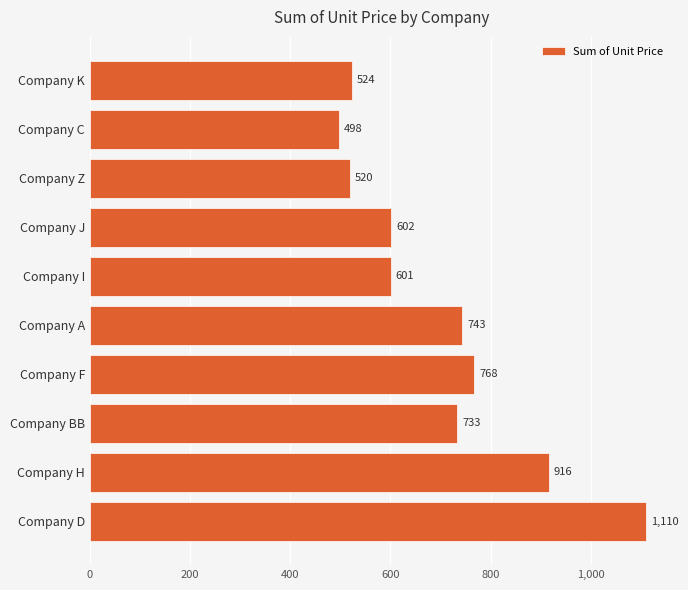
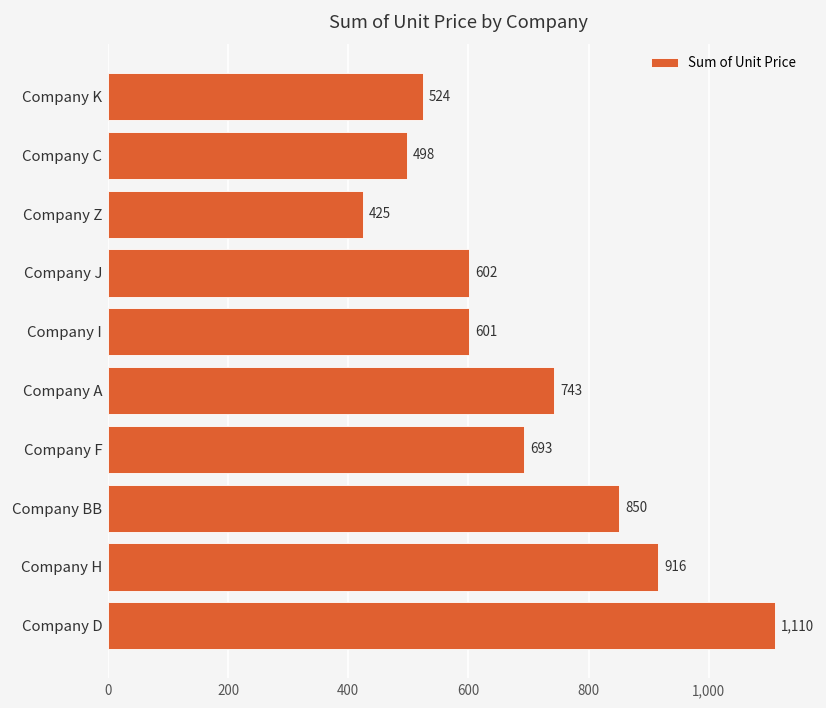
  {
    "Company K": "524",
    "Company C": "498",
-   "Company Z": "520",
+   "Company Z": "425",
    "Company J": "602",
    "Company I": "601",
    "Company A": "743",
-   "Company F": "768",
-   "Company BB": "733",
+   "Company F": "693",
+   "Company BB": "850",
    "Company H": "916",
    "Company D": "1,110"
  }
